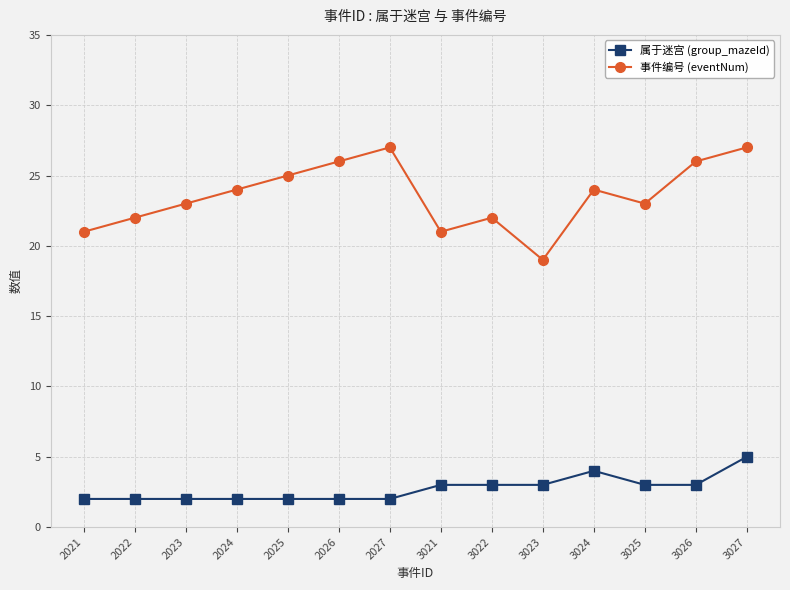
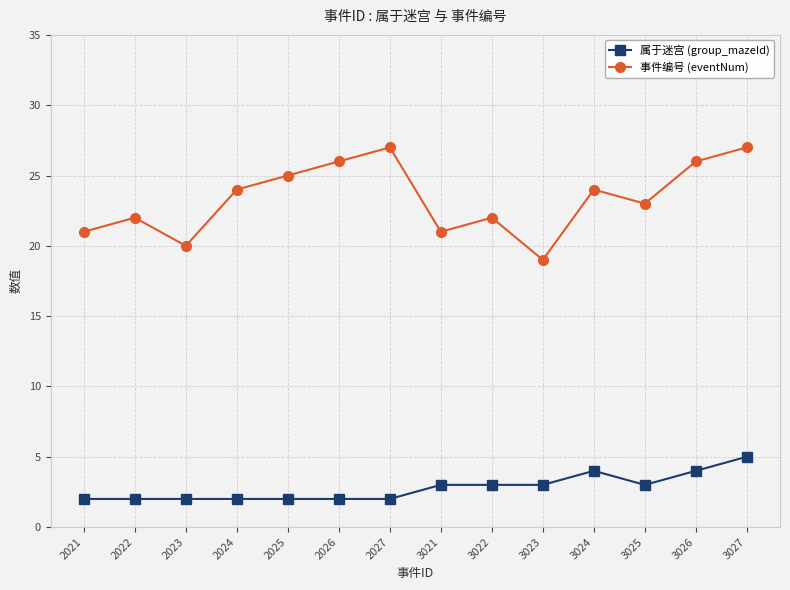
  {
    "属于迷宫 (group_mazeId)": {
      "2021": 2,
      "2022": 2,
      "2023": 2,
      "2024": 2,
      "2025": 2,
      "2026": 2,
      "2027": 2,
      "3021": 3,
      "3022": 3,
      "3023": 3,
      "3024": 4,
      "3025": 3,
-     "3026": 3,
+     "3026": 4,
      "3027": 5
    },
    "事件编号 (eventNum)": {
      "2021": 21,
      "2022": 22,
-     "2023": 23,
+     "2023": 20,
      "2024": 24,
      "2025": 25,
      "2026": 26,
      "2027": 27,
      "3021": 21,
      "3022": 22,
      "3023": 19,
      "3024": 24,
      "3025": 23,
      "3026": 26,
      "3027": 27
    }
  }
